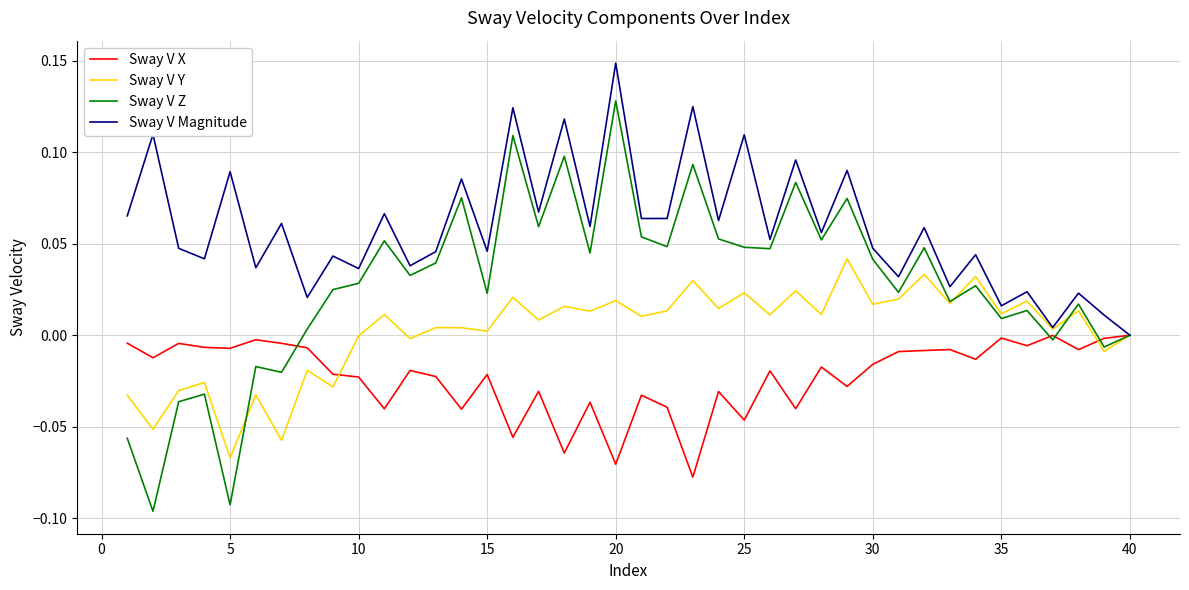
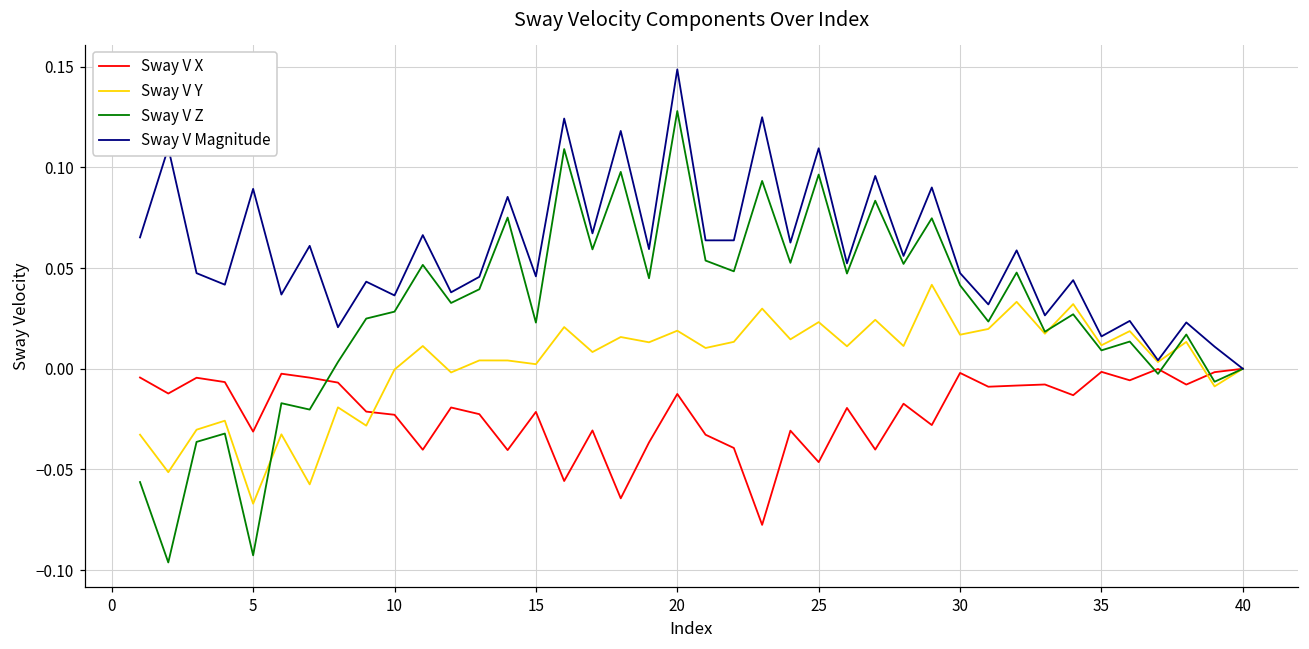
  {
    "Sway V X": {
-     "5": -0.007,
+     "5": -0.031,
      "10": -0.023,
      "15": -0.021,
-     "20": -0.070,
+     "20": -0.013,
      "25": -0.046,
-     "30": -0.016,
+     "30": -0.002,
      "35": -0.002
    },
    "Sway V Y": {
      "5": -0.067,
      "10": 0.000,
      "15": 0.002,
      "20": 0.019,
      "25": 0.023,
      "30": 0.017,
      "35": 0.012
    },
    "Sway V Z": {
      "5": -0.093,
      "10": 0.028,
      "15": 0.023,
      "20": 0.128,
-     "25": 0.048,
+     "25": 0.096,
      "30": 0.041,
      "35": 0.009
    },
    "Sway V Magnitude": {
      "5": 0.089,
      "10": 0.036,
      "15": 0.046,
      "20": 0.149,
      "25": 0.109,
      "30": 0.048,
      "35": 0.016
    }
  }
